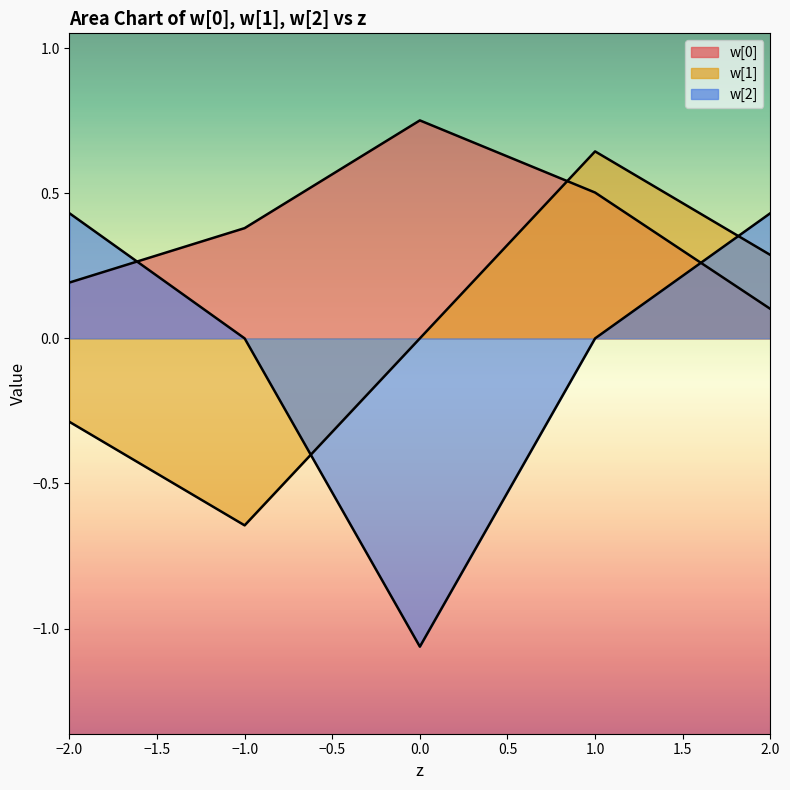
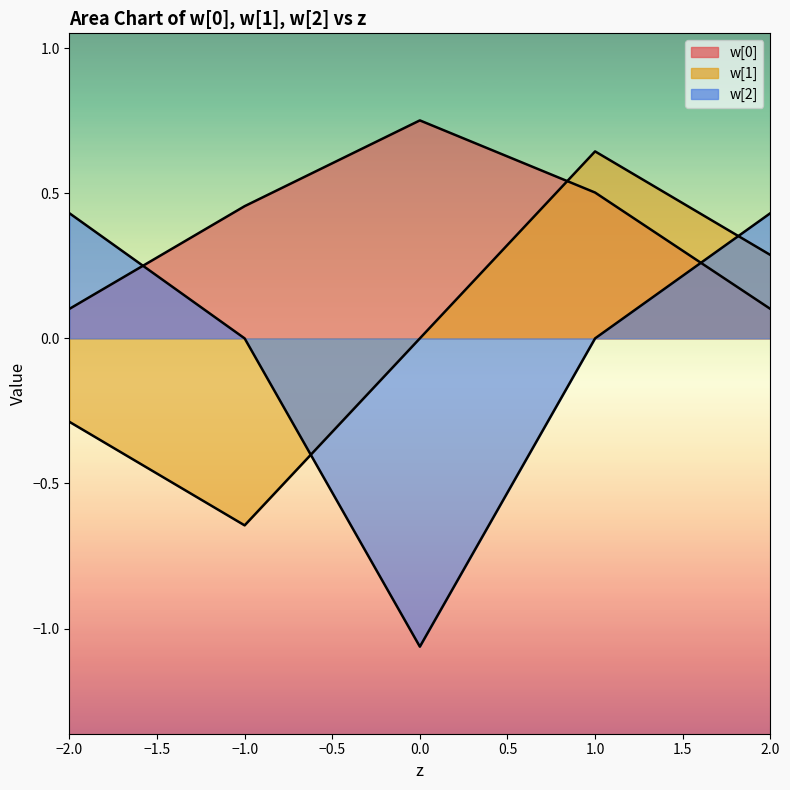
  {
    "w[0]": {
-     "−2.0": 0.19,
-     "−1.0": 0.38,
+     "−2.0": 0.10,
+     "−1.0": 0.46,
      "0.0": 0.75,
      "1.0": 0.50,
      "2.0": 0.10
    }
  }
